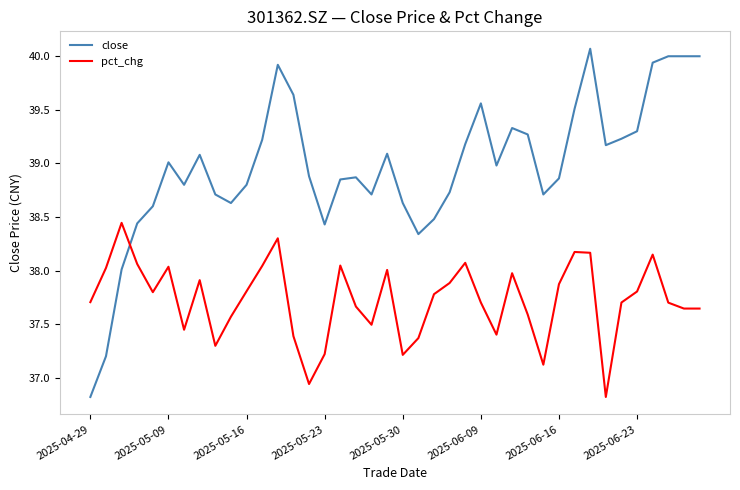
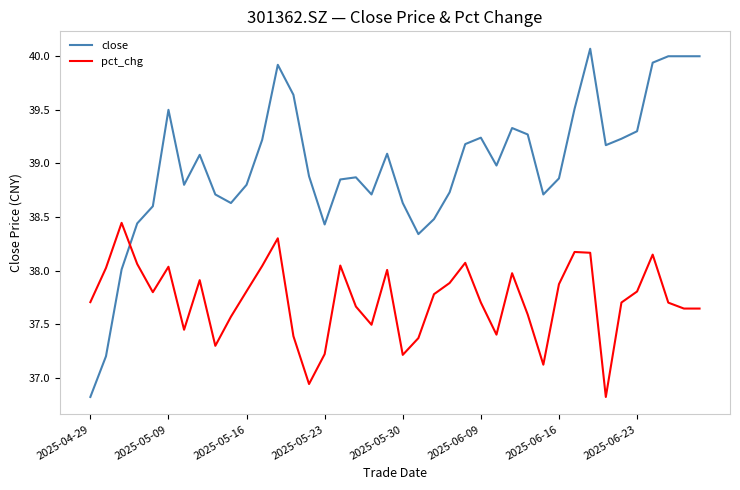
  {
    "close": {
      "2025-04-29": 36.82,
-     "2025-05-09": 39.01,
+     "2025-05-09": 39.50,
      "2025-05-16": 38.80,
      "2025-05-23": 38.43,
      "2025-05-30": 38.63,
-     "2025-06-09": 39.56,
+     "2025-06-09": 39.24,
      "2025-06-16": 38.86,
      "2025-06-23": 39.30
    },
    "pct_chg": {
      "2025-04-29": 37.71,
      "2025-05-09": 38.04,
      "2025-05-16": 37.81,
      "2025-05-23": 37.22,
      "2025-05-30": 37.21,
      "2025-06-09": 37.70,
      "2025-06-16": 37.87,
      "2025-06-23": 37.80
    }
  }
